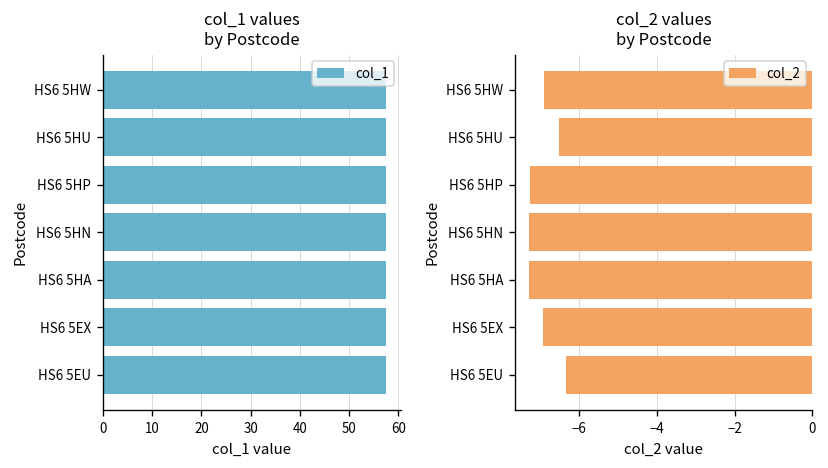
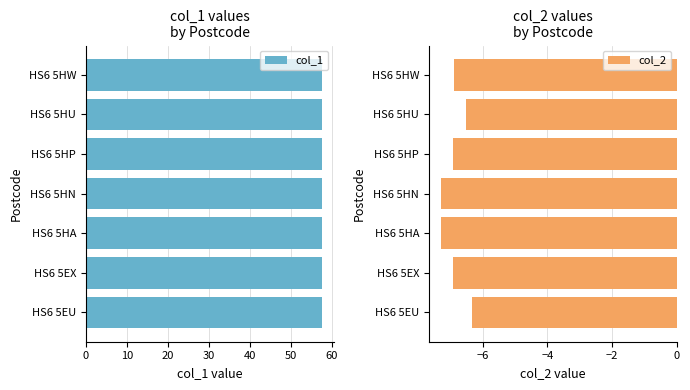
  {
    "col_1 values by Postcode": {
      "HS6 5HW": 58,
      "HS6 5HU": 58,
      "HS6 5HP": 58,
      "HS6 5HN": 58,
      "HS6 5HA": 58,
      "HS6 5EX": 58,
      "HS6 5EU": 58
    },
    "col_2 values by Postcode": {
      "HS6 5HW": -6.9,
      "HS6 5HU": -6.5,
-     "HS6 5HP": -7.3,
+     "HS6 5HP": -6.9,
      "HS6 5HN": -7.3,
      "HS6 5HA": -7.3,
      "HS6 5EX": -6.9,
      "HS6 5EU": -6.3
    }
  }
